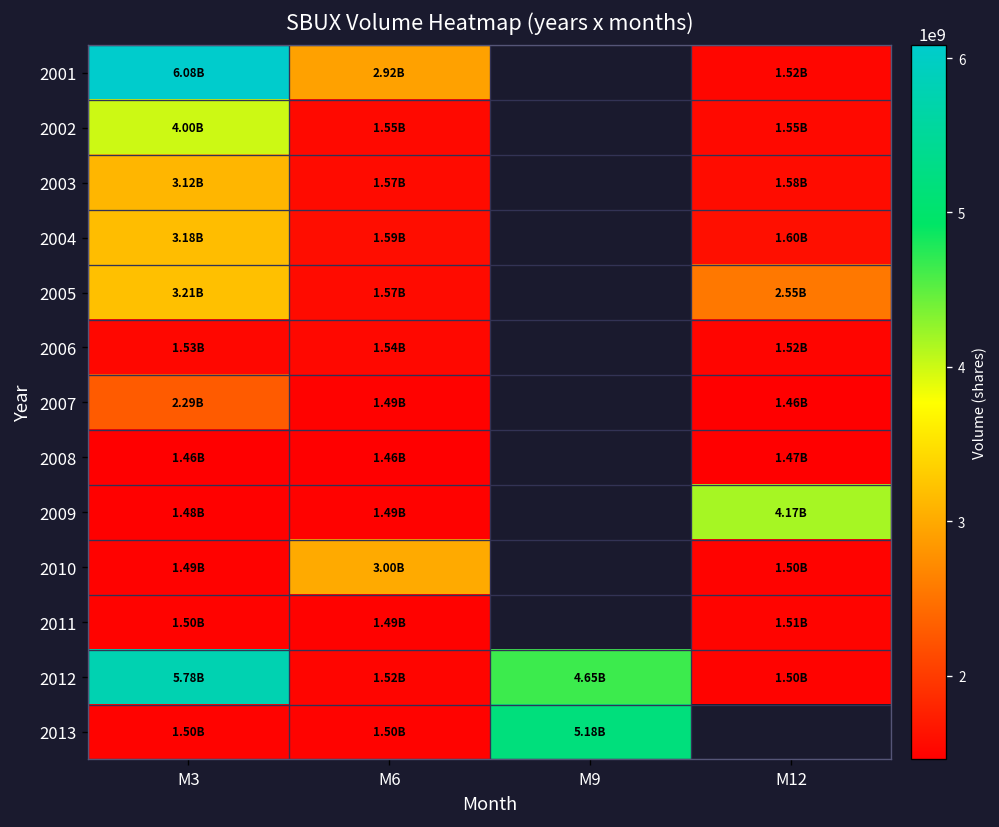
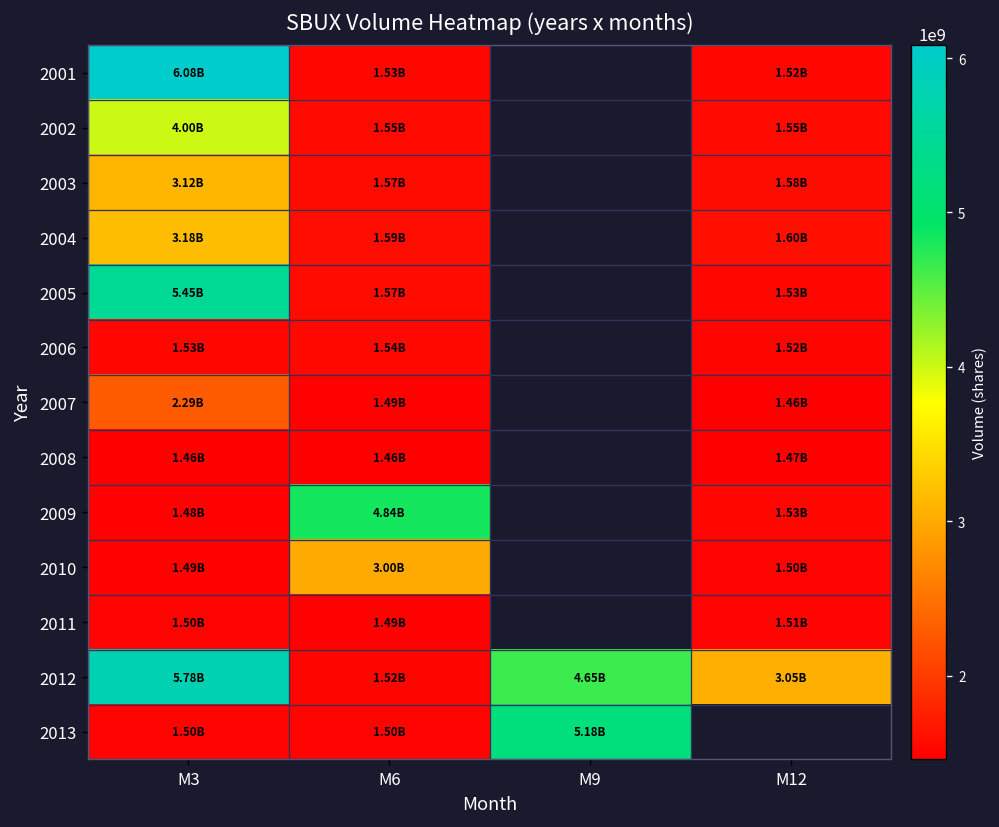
  {
    "2001": {
      "M3": "6.08B",
-     "M6": "2.92B",
+     "M6": "1.53B",
      "M12": "1.52B"
    },
    "2002": {
      "M3": "4.00B",
      "M6": "1.55B",
      "M12": "1.55B"
    },
    "2003": {
      "M3": "3.12B",
      "M6": "1.57B",
      "M12": "1.58B"
    },
    "2004": {
      "M3": "3.18B",
      "M6": "1.59B",
      "M12": "1.60B"
    },
    "2005": {
-     "M3": "3.21B",
+     "M3": "5.45B",
      "M6": "1.57B",
-     "M12": "2.55B"
+     "M12": "1.53B"
    },
    "2006": {
      "M3": "1.53B",
      "M6": "1.54B",
      "M12": "1.52B"
    },
    "2007": {
      "M3": "2.29B",
      "M6": "1.49B",
      "M12": "1.46B"
    },
    "2008": {
      "M3": "1.46B",
      "M6": "1.46B",
      "M12": "1.47B"
    },
    "2009": {
      "M3": "1.48B",
-     "M6": "1.49B",
-     "M12": "4.17B"
+     "M6": "4.84B",
+     "M12": "1.53B"
    },
    "2010": {
      "M3": "1.49B",
      "M6": "3.00B",
      "M12": "1.50B"
    },
    "2011": {
      "M3": "1.50B",
      "M6": "1.49B",
      "M12": "1.51B"
    },
    "2012": {
      "M3": "5.78B",
      "M6": "1.52B",
      "M9": "4.65B",
-     "M12": "1.50B"
+     "M12": "3.05B"
    },
    "2013": {
      "M3": "1.50B",
      "M6": "1.50B",
      "M9": "5.18B"
    }
  }
